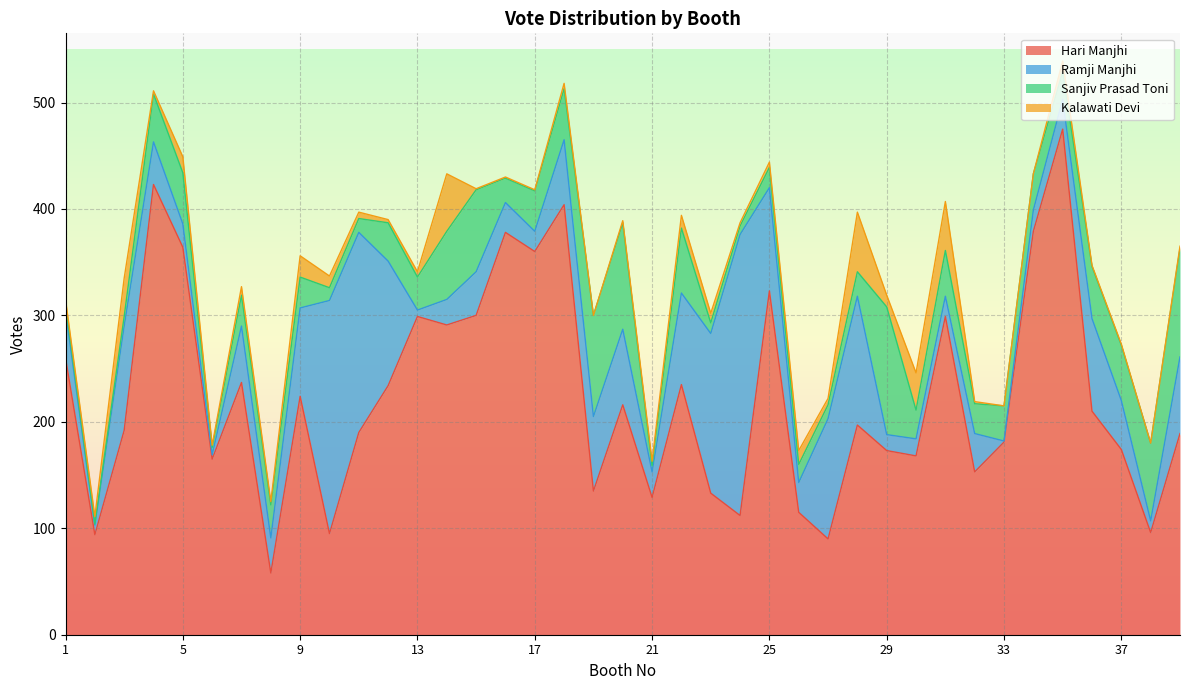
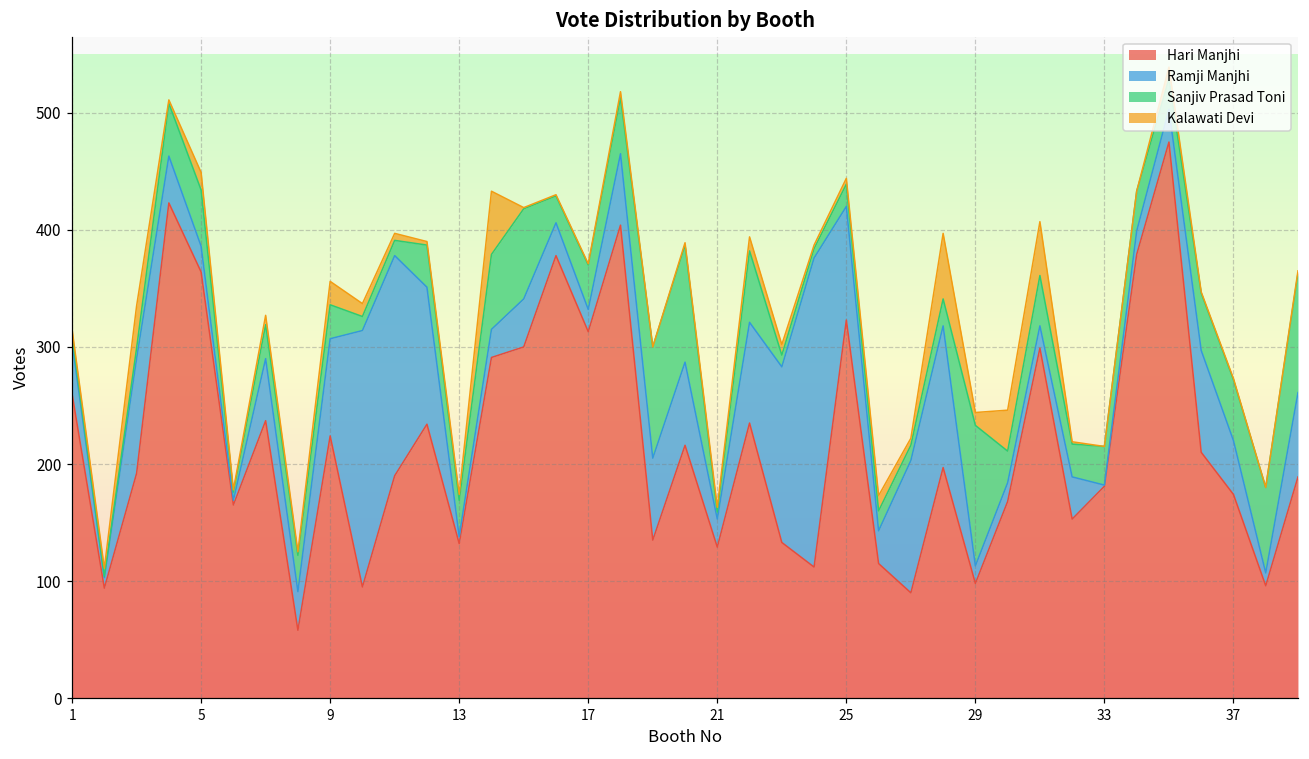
  {
    "Hari Manjhi": {
      "5": 364,
      "9": 224,
-     "13": 299,
-     "17": 360,
+     "13": 132,
+     "17": 313,
      "21": 129,
      "25": 323,
-     "29": 173,
+     "29": 98,
      "37": 174
    },
    "Ramji Manjhi": {
      "5": 22,
      "9": 83,
      "13": 6,
      "17": 19,
      "21": 24,
      "25": 97,
      "29": 15,
      "37": 46
    },
    "Sanjiv Prasad Toni": {
      "5": 48,
      "9": 29,
      "13": 31,
      "21": 6,
      "25": 19,
      "29": 120
    }
  }
